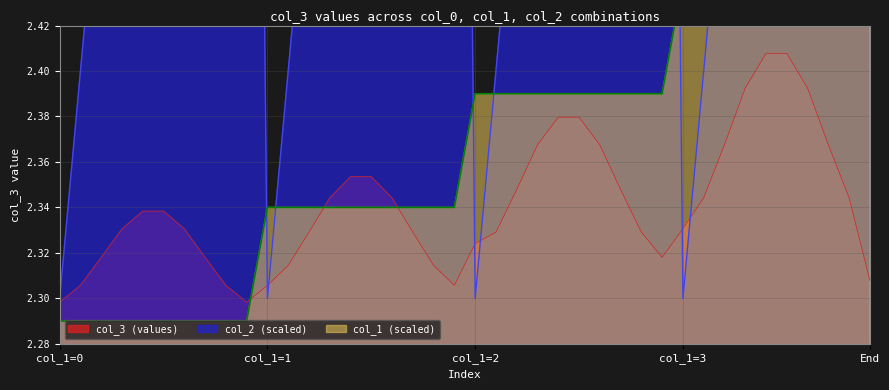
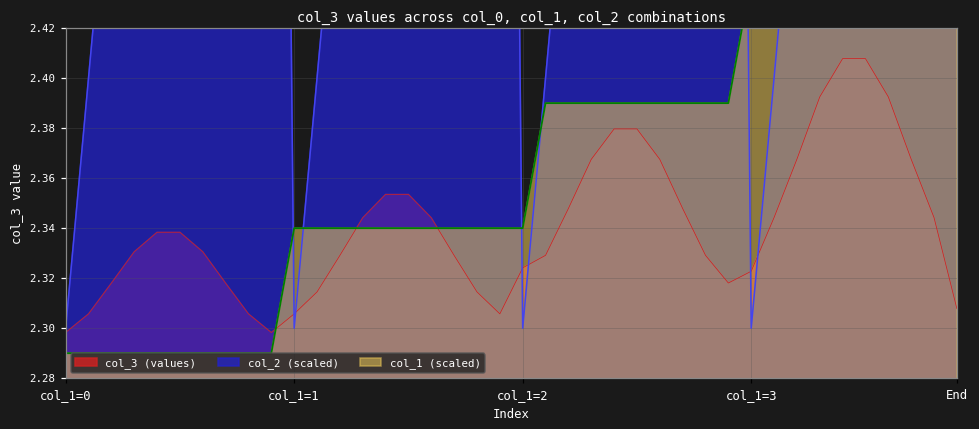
  {
    "col_3 (values)": {
      "col_1=0": 2.298,
      "col_1=1": 2.306,
      "col_1=2": 2.324,
-     "col_1=3": 2.331,
+     "col_1=3": 2.323,
      "End": 2.308
    },
    "col_2 (scaled)": {
      "col_1=0": 2.300,
      "col_1=1": 2.300,
      "col_1=2": 2.300,
      "col_1=3": 2.300
    },
    "col_1 (scaled)": {
      "col_1=0": 2.290,
      "col_1=1": 2.340,
-     "col_1=2": 2.390
+     "col_1=2": 2.340
    }
  }
